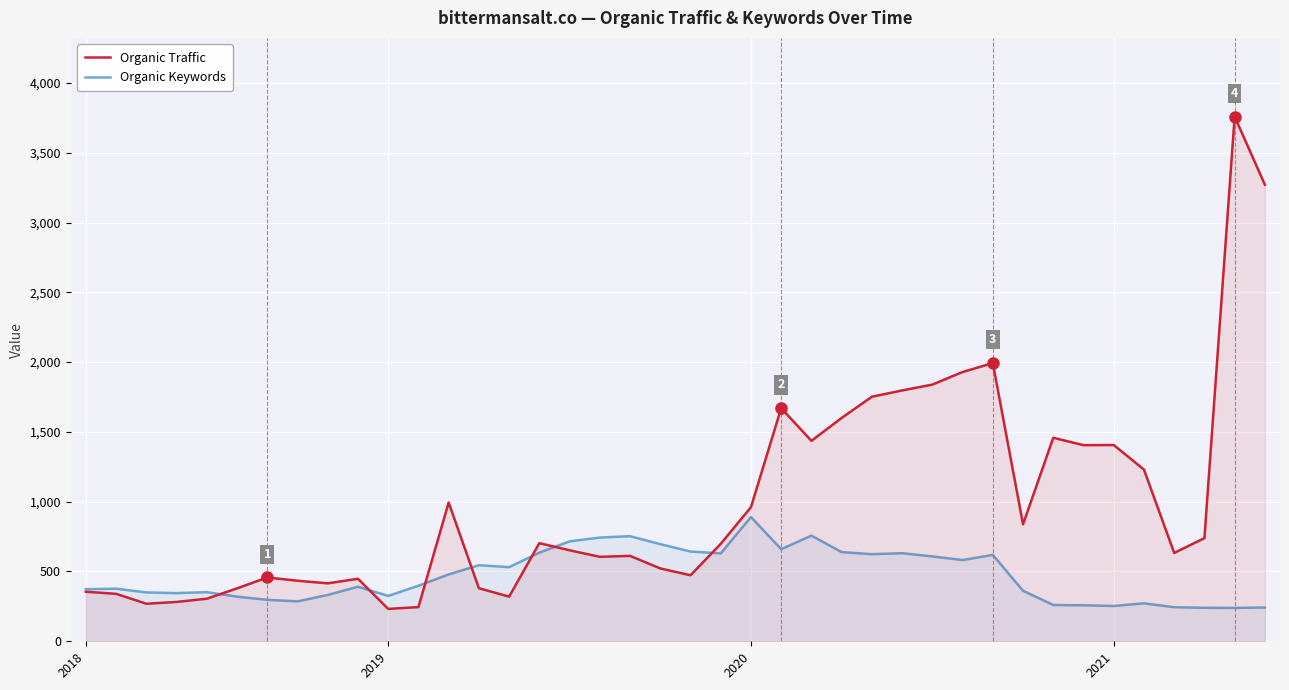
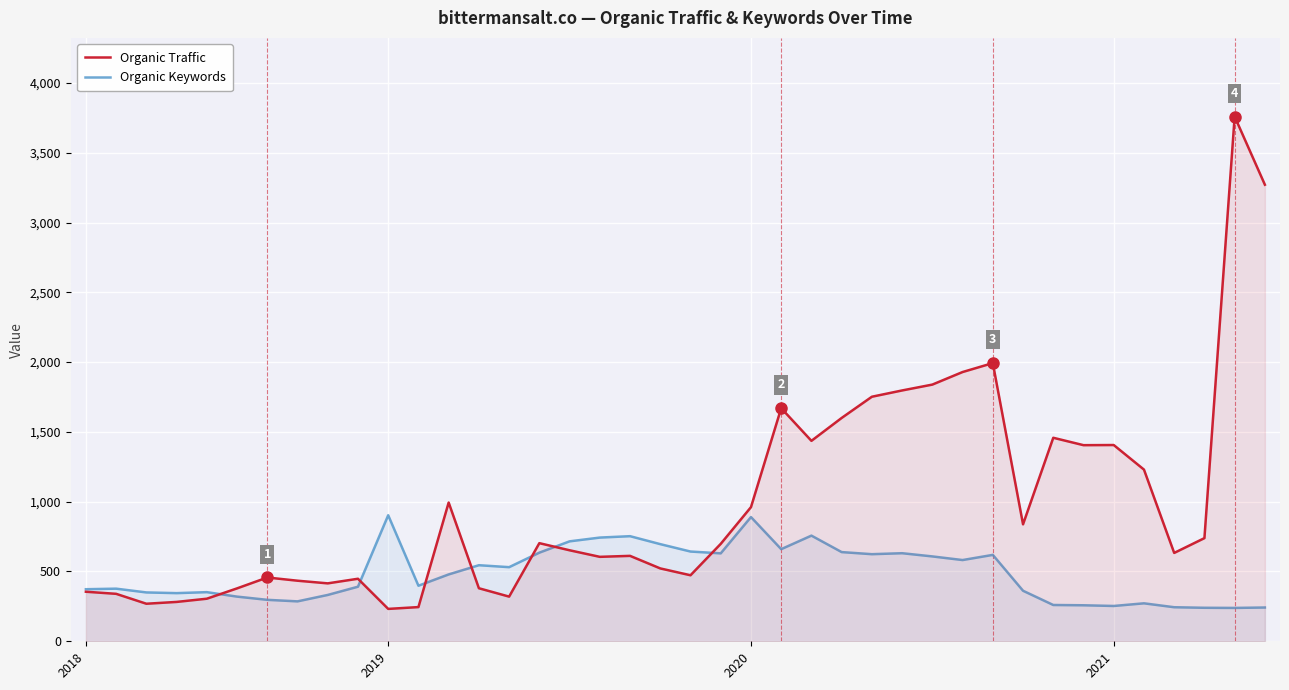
  {
    "Organic Keywords": {
-     "2019": 330,
+     "2019": 900,
      "2020": 890,
      "2021": 250
    }
  }
